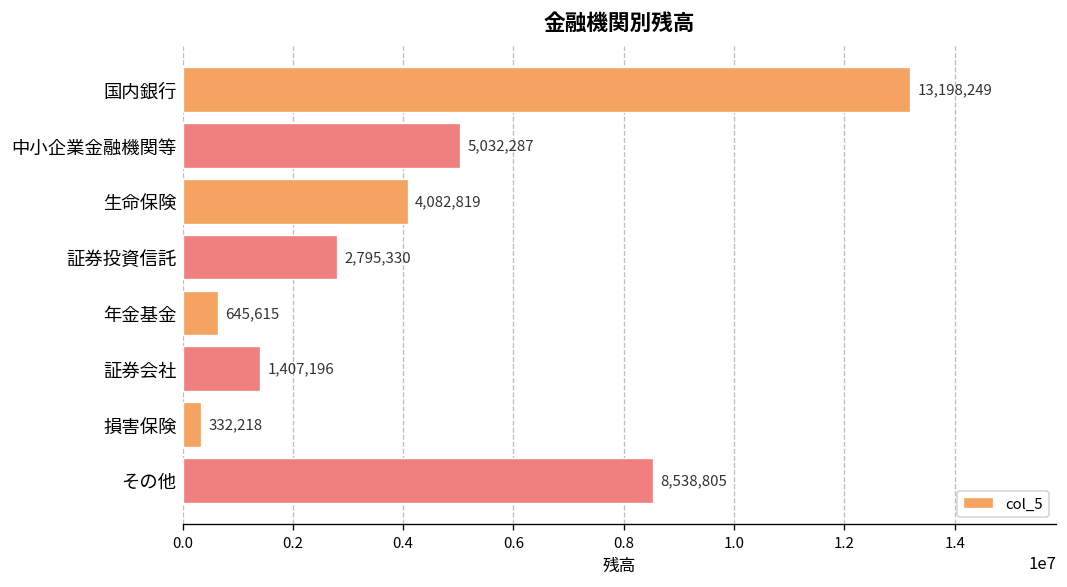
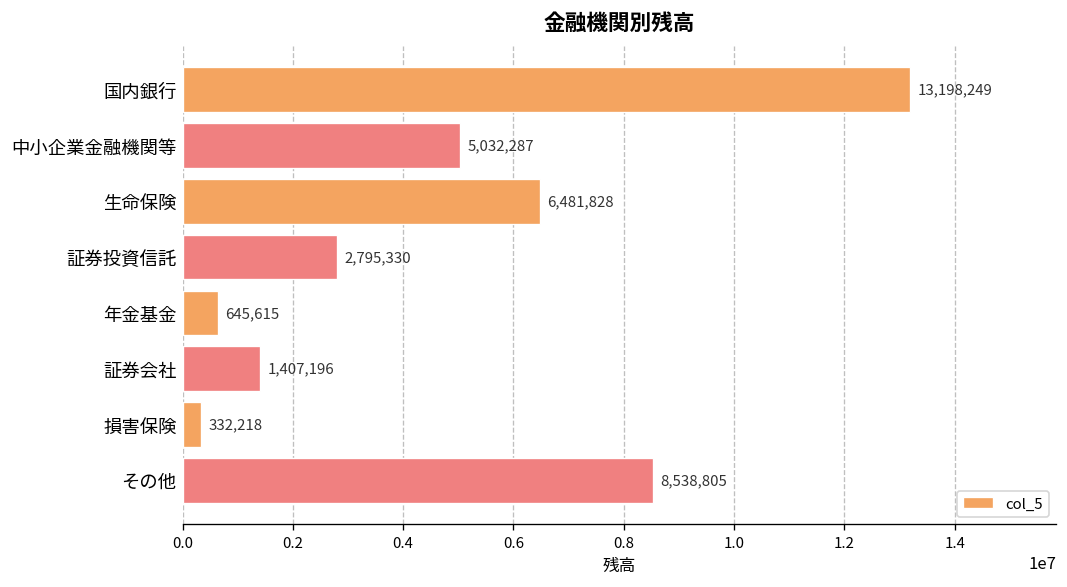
  {
    "国内銀行": "13,198,249",
    "中小企業金融機関等": "5,032,287",
-   "生命保険": "4,082,819",
+   "生命保険": "6,481,828",
    "証券投資信託": "2,795,330",
    "年金基金": "645,615",
    "証券会社": "1,407,196",
    "損害保険": "332,218",
    "その他": "8,538,805"
  }
